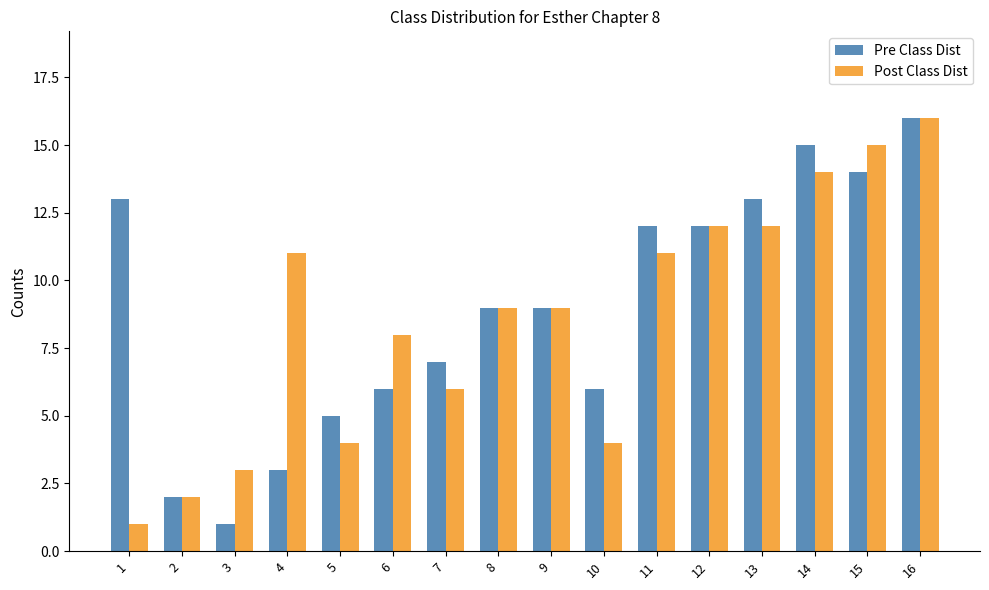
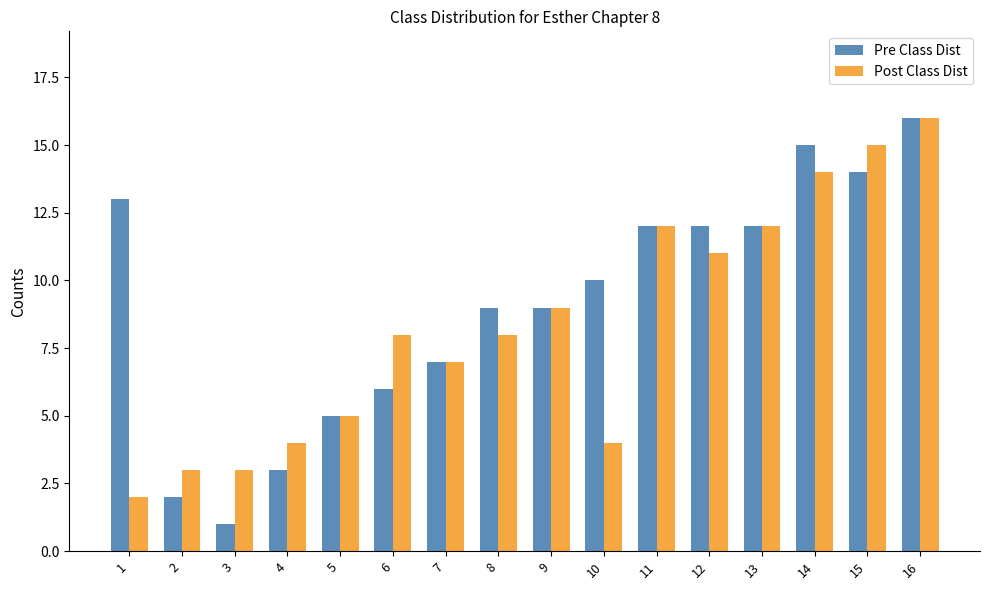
  {
    "Pre Class Dist": {
      "1": 13,
      "2": 2,
      "3": 1,
      "4": 3,
      "5": 5,
      "6": 6,
      "7": 7,
      "8": 9,
      "9": 9,
-     "10": 6,
+     "10": 10,
      "11": 12,
      "12": 12,
-     "13": 13,
+     "13": 12,
      "14": 15,
      "15": 14,
      "16": 16
    },
    "Post Class Dist": {
-     "1": 1,
-     "2": 2,
+     "1": 2,
+     "2": 3,
      "3": 3,
-     "4": 11,
-     "5": 4,
+     "4": 4,
+     "5": 5,
      "6": 8,
-     "7": 6,
-     "8": 9,
+     "7": 7,
+     "8": 8,
      "9": 9,
      "10": 4,
-     "11": 11,
-     "12": 12,
+     "11": 12,
+     "12": 11,
      "13": 12,
      "14": 14,
      "15": 15,
      "16": 16
    }
  }
